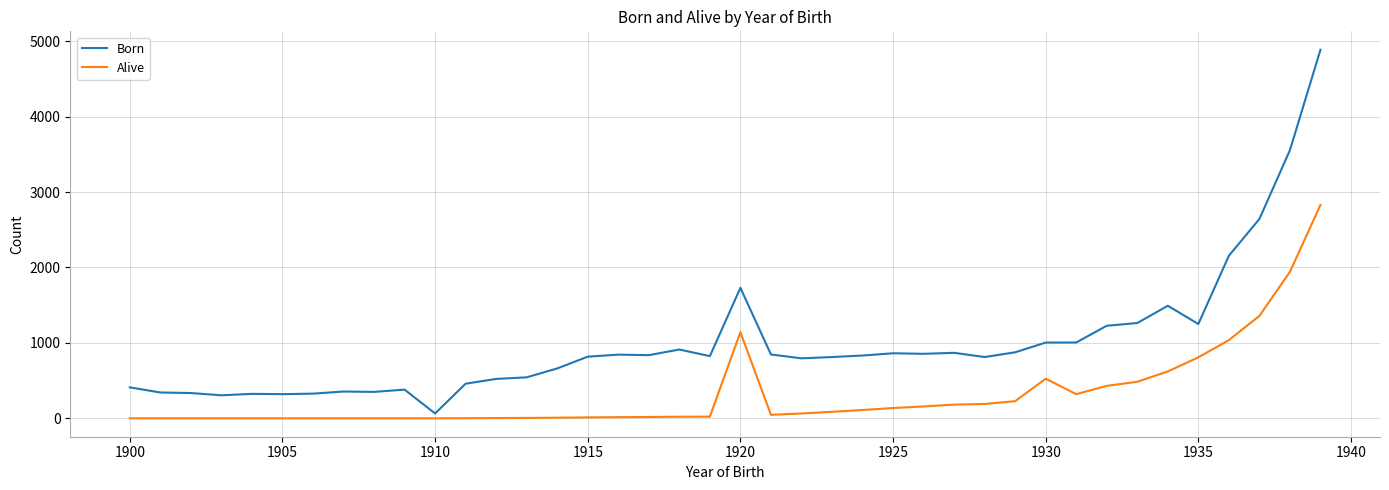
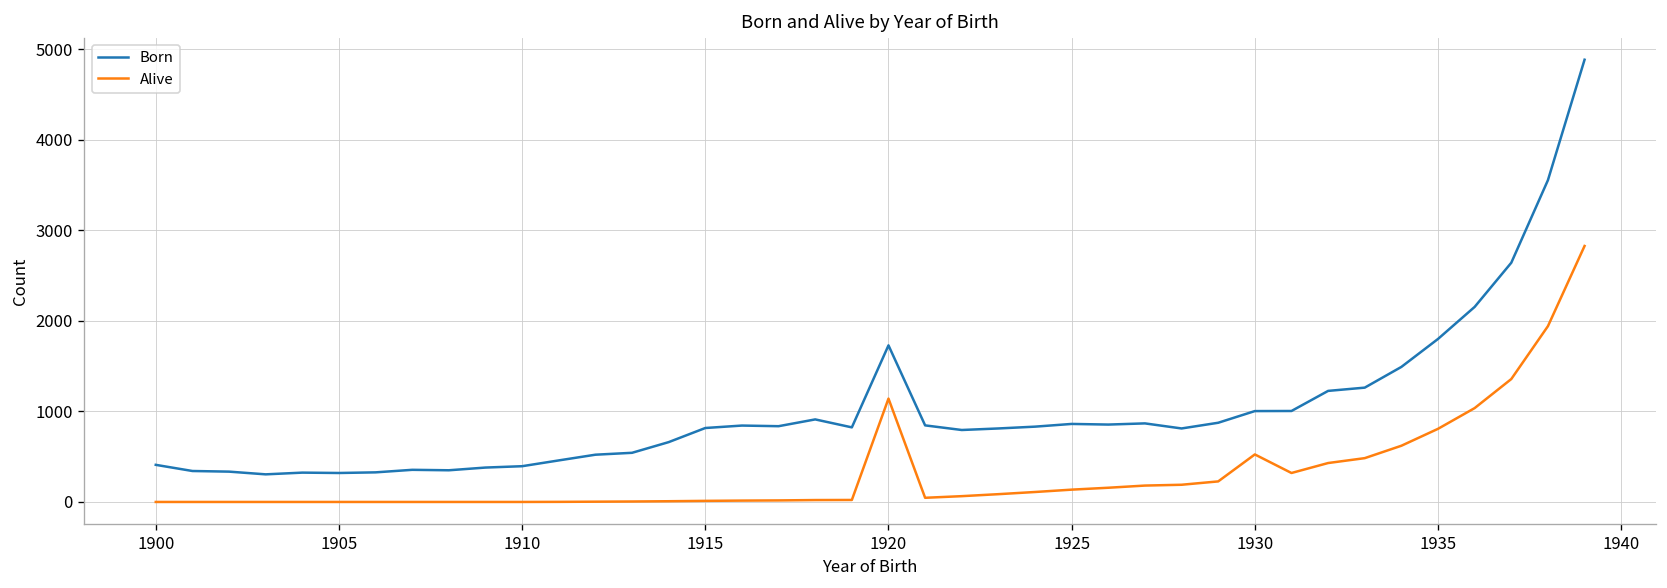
  {
    "Born": {
      "1900": 400,
      "1905": 300,
-     "1910": 100,
+     "1910": 400,
      "1915": 800,
      "1920": 1700,
      "1925": 900,
      "1930": 1000,
-     "1935": 1300
+     "1935": 1800
    },
    "Alive": {
      "1900": 0,
      "1905": 0,
      "1910": 0,
      "1915": 0,
      "1920": 1100,
      "1925": 100,
      "1930": 500,
      "1935": 800
    }
  }
